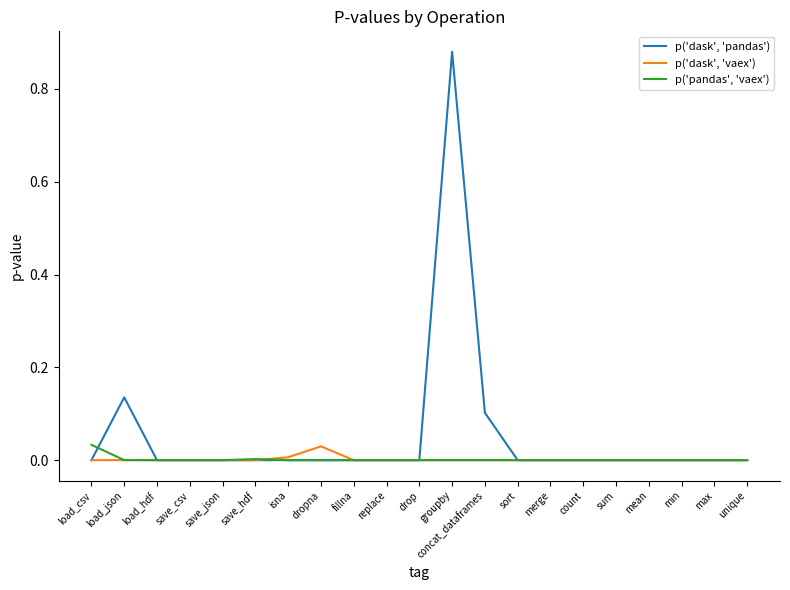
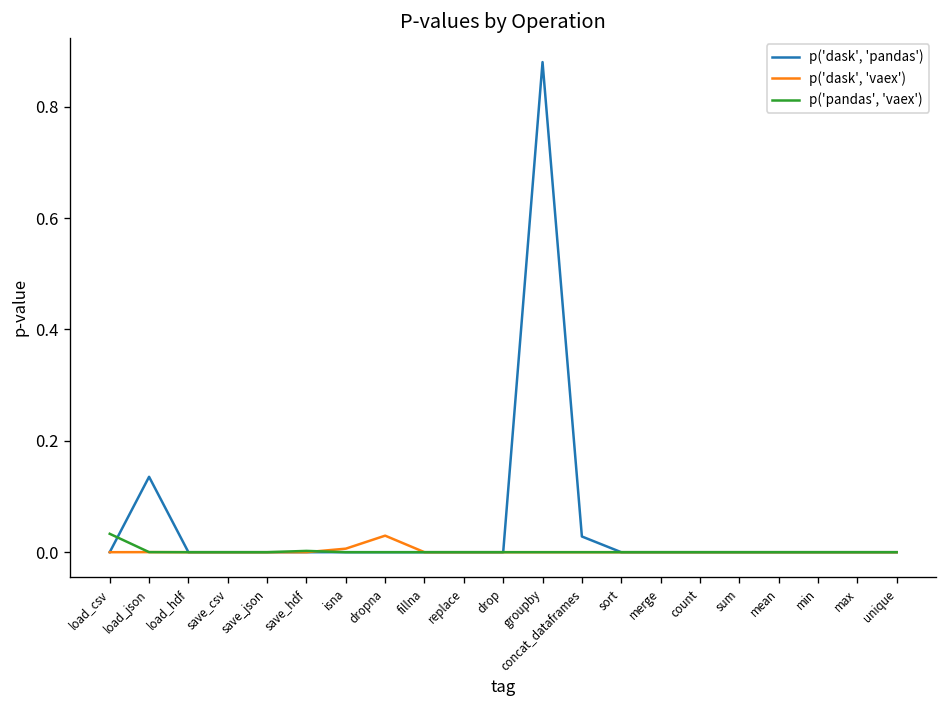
  {
    "p('dask', 'pandas')": {
      "load_json": 0.14,
      "groupby": 0.88,
-     "concat_dataframes": 0.10
+     "concat_dataframes": 0.03
    },
    "p('dask', 'vaex')": {
      "isna": 0.01,
      "dropna": 0.03
    },
    "p('pandas', 'vaex')": {
      "load_csv": 0.03
    }
  }
